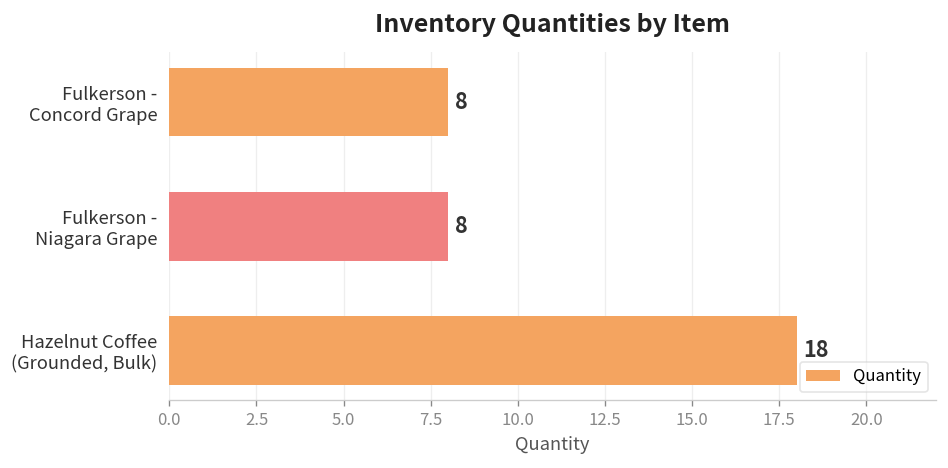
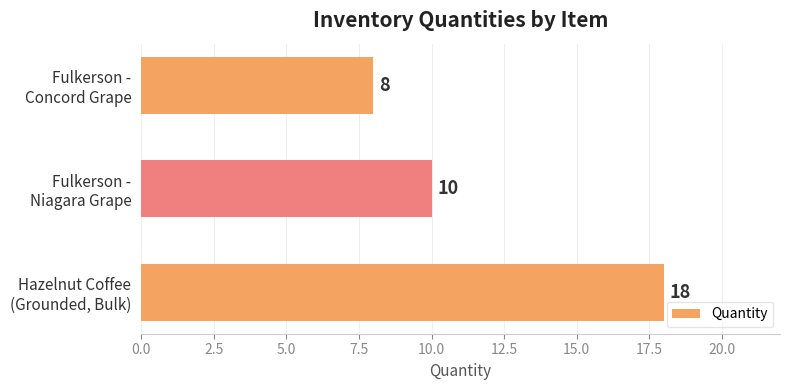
  {
    "Fulkerson - Concord Grape": 8,
-   "Fulkerson - Niagara Grape": 8,
+   "Fulkerson - Niagara Grape": 10,
    "Hazelnut Coffee (Grounded, Bulk)": 18
  }
